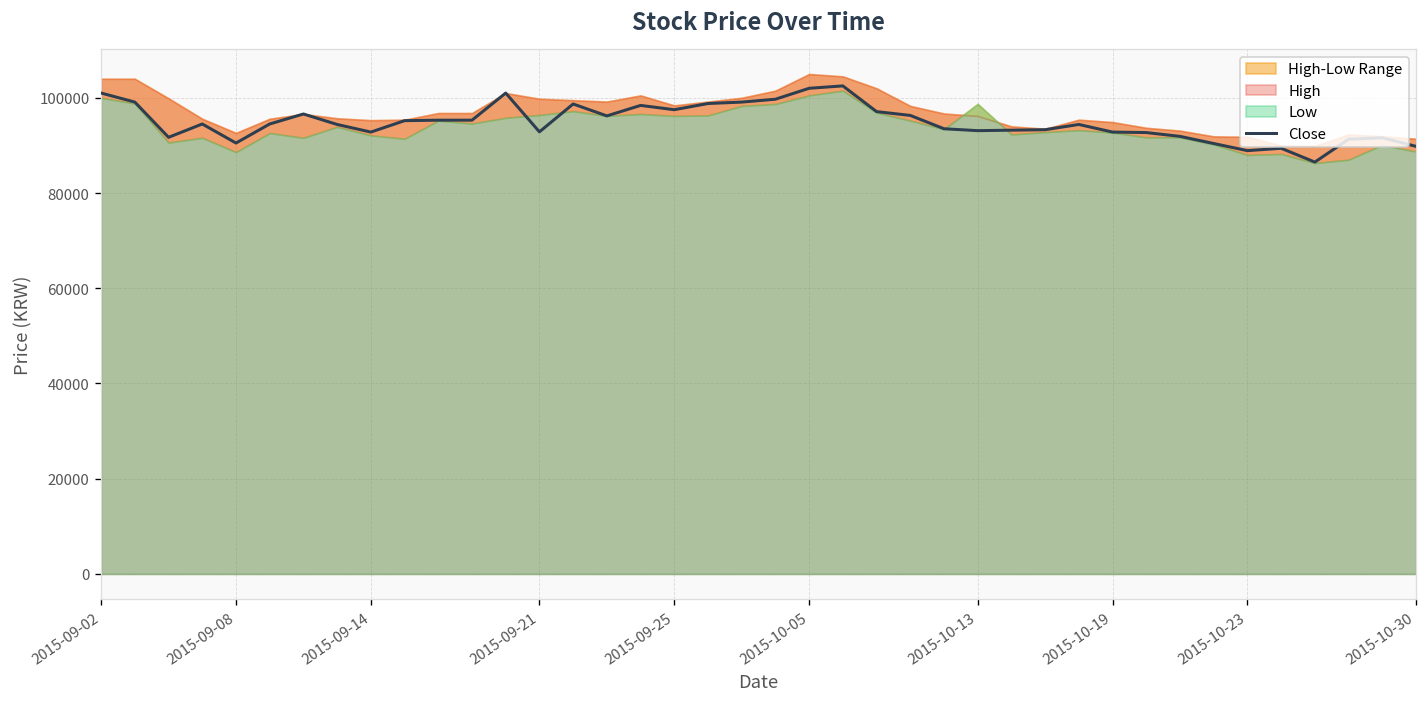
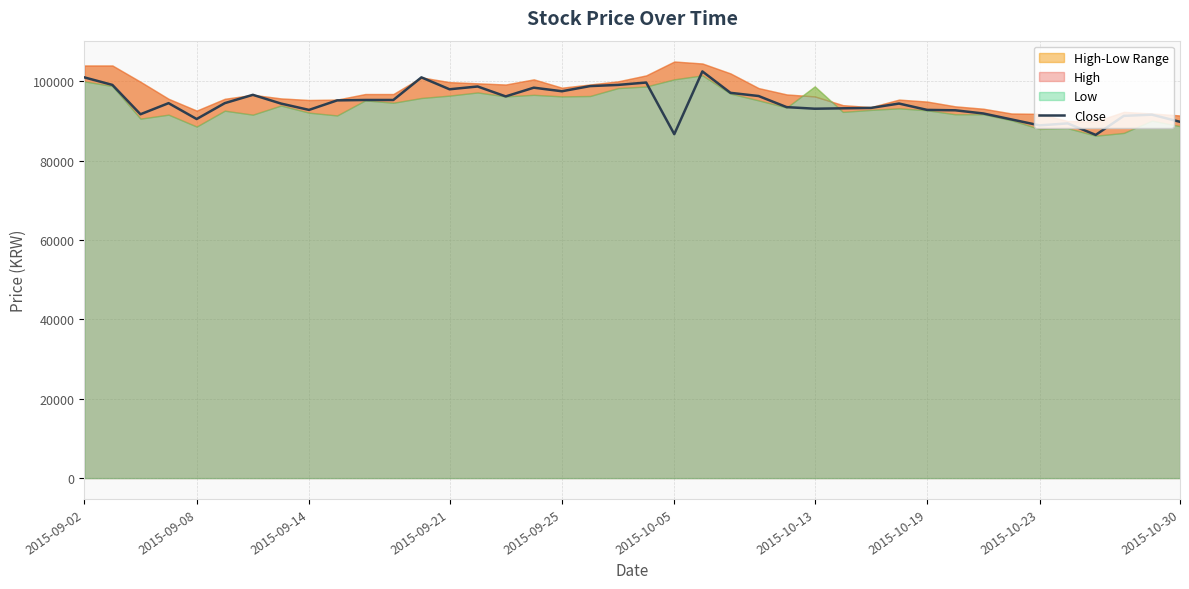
  {
    "Close": {
      "2015-09-02": 101000,
      "2015-09-08": 91000,
      "2015-09-14": 93000,
-     "2015-09-21": 93000,
+     "2015-09-21": 98000,
      "2015-09-25": 98000,
-     "2015-10-05": 102000,
+     "2015-10-05": 87000,
      "2015-10-13": 93000,
      "2015-10-30": 90000
    },
    "High": {
      "2015-10-13": 96000
    },
    "Low": {
      "2015-09-02": 100000,
      "2015-09-08": 89000,
      "2015-09-14": 92000,
      "2015-09-21": 96000,
      "2015-09-25": 96000,
      "2015-10-05": 101000,
      "2015-10-23": 88000,
      "2015-10-30": 89000
    }
  }
